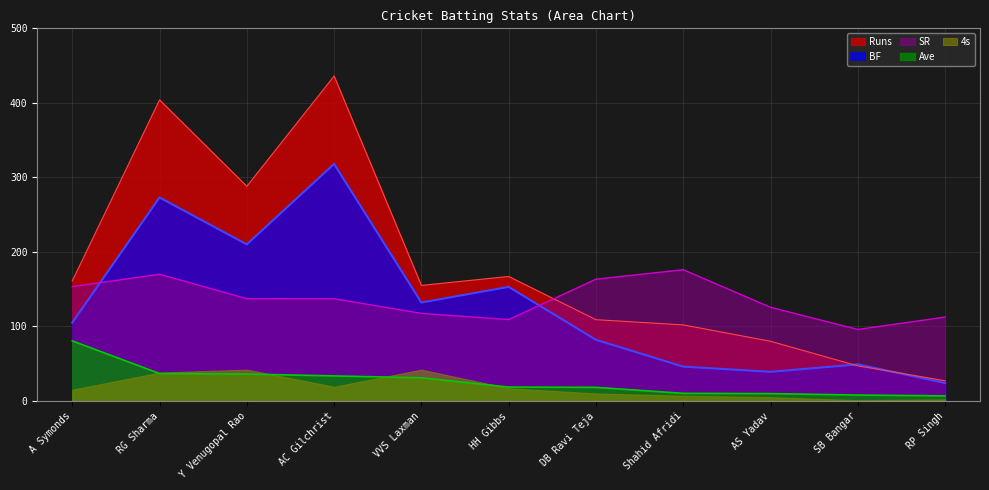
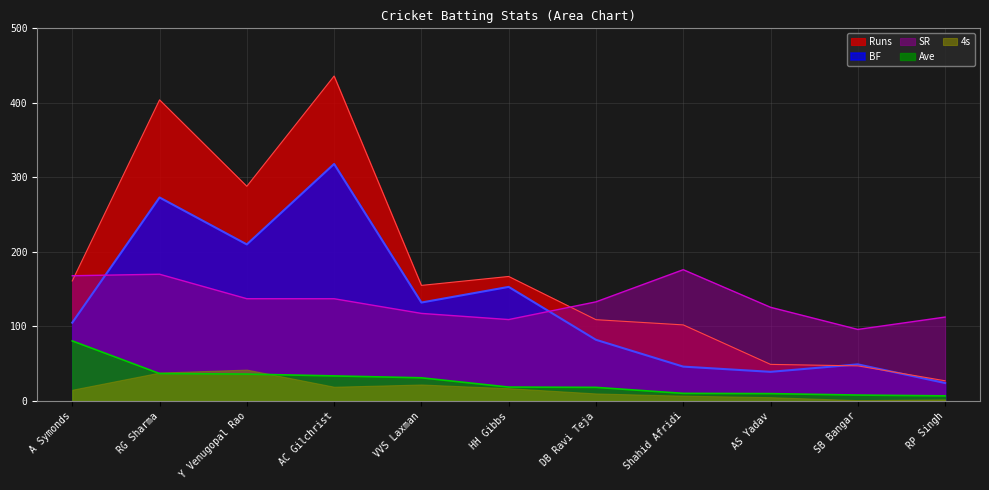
  {
    "Runs": {
      "A Symonds": 160,
      "RG Sharma": 400,
      "Y Venugopal Rao": 290,
      "AC Gilchrist": 440,
      "VVS Laxman": 160,
      "HH Gibbs": 170,
      "DB Ravi Teja": 110,
      "Shahid Afridi": 100,
-     "AS Yadav": 80
+     "AS Yadav": 50
    },
    "BF": {
      "A Symonds": 110,
      "RG Sharma": 270,
      "Y Venugopal Rao": 210,
      "AC Gilchrist": 320,
      "VVS Laxman": 130,
      "HH Gibbs": 150,
      "DB Ravi Teja": 80,
      "Shahid Afridi": 50,
      "AS Yadav": 40
    },
    "SR": {
-     "A Symonds": 150,
+     "A Symonds": 170,
      "RG Sharma": 170,
      "Y Venugopal Rao": 140,
      "AC Gilchrist": 140,
      "VVS Laxman": 120,
      "HH Gibbs": 110,
-     "DB Ravi Teja": 160,
+     "DB Ravi Teja": 130,
      "Shahid Afridi": 180,
      "AS Yadav": 130,
      "SB Bangar": 100,
      "RP Singh": 110
    },
    "Ave": {
      "A Symonds": 80,
      "Y Venugopal Rao": 40,
      "AC Gilchrist": 30,
      "VVS Laxman": 30,
      "DB Ravi Teja": 20,
      "AS Yadav": 10,
      "SB Bangar": 10,
      "RP Singh": 10
    },
    "4s": {
      "A Symonds": 20,
      "Y Venugopal Rao": 40,
      "AC Gilchrist": 20,
-     "VVS Laxman": 40,
+     "VVS Laxman": 20,
      "DB Ravi Teja": 10,
      "AS Yadav": 10
    }
  }
